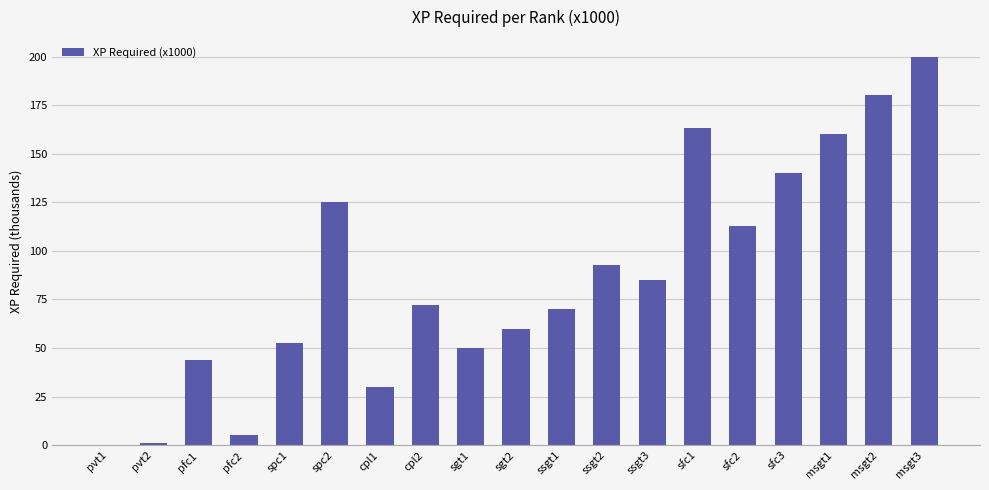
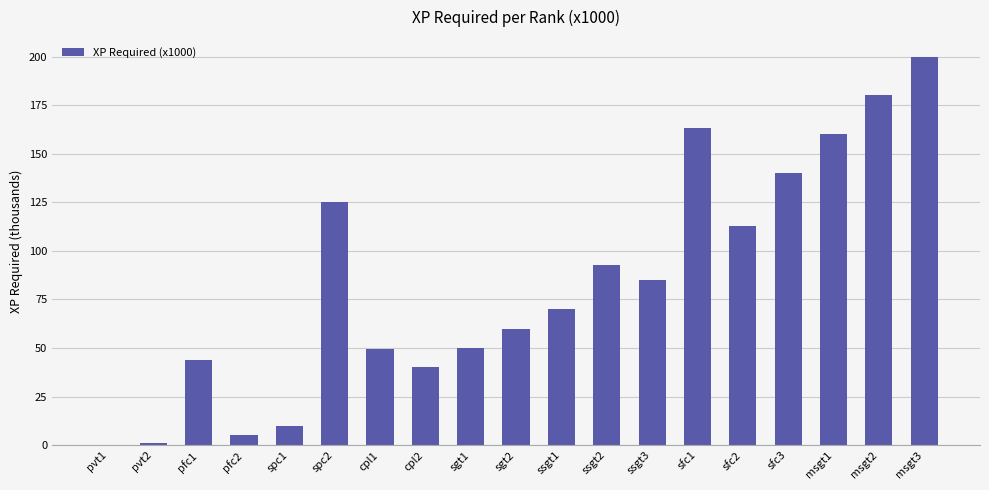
  {
    "pvt1": 0,
    "pfc1": 44,
    "pfc2": 5,
-   "spc1": 53,
+   "spc1": 10,
    "spc2": 125,
-   "cpl1": 30,
-   "cpl2": 72,
+   "cpl1": 50,
+   "cpl2": 40,
    "sgt1": 50,
    "sgt2": 60,
    "ssgt1": 70,
    "ssgt2": 93,
    "ssgt3": 85,
    "sfc1": 163,
    "sfc2": 113,
    "sfc3": 140,
    "msgt1": 160,
    "msgt2": 180,
    "msgt3": 200
  }
